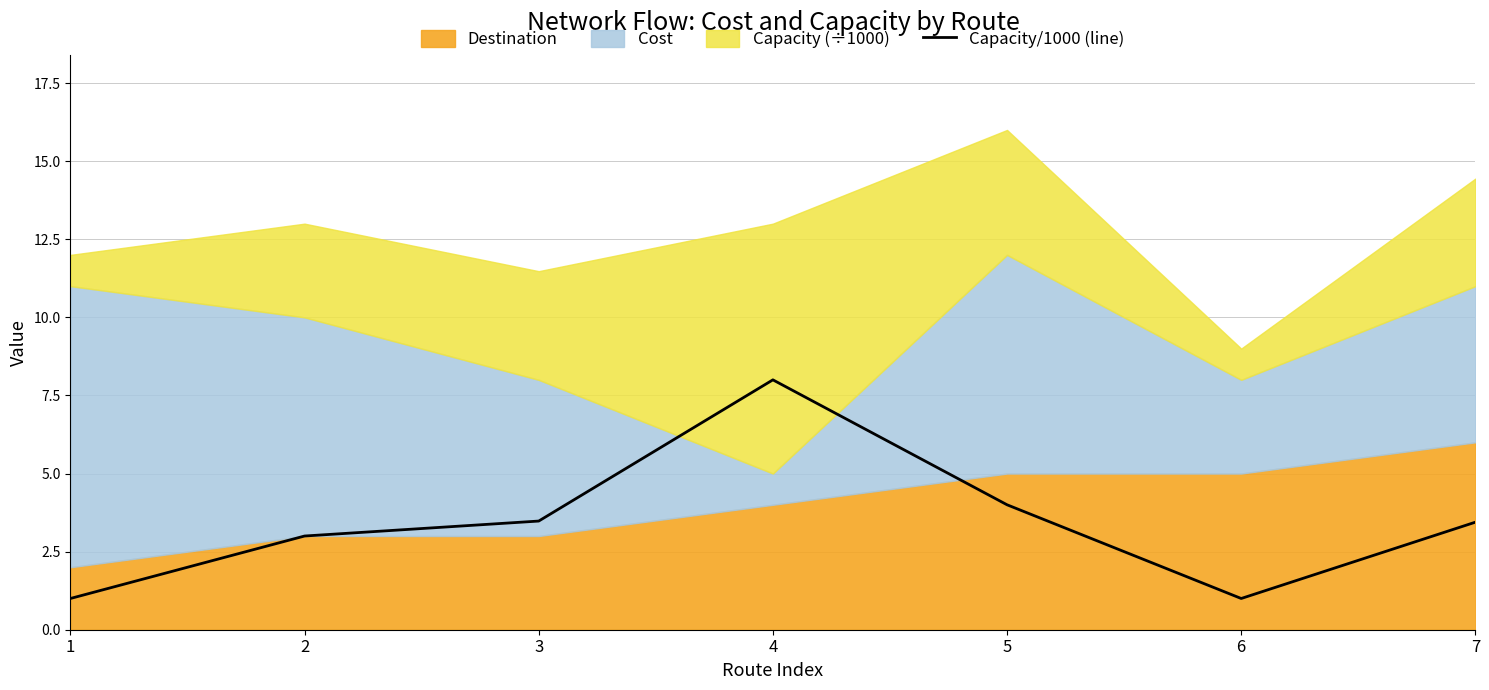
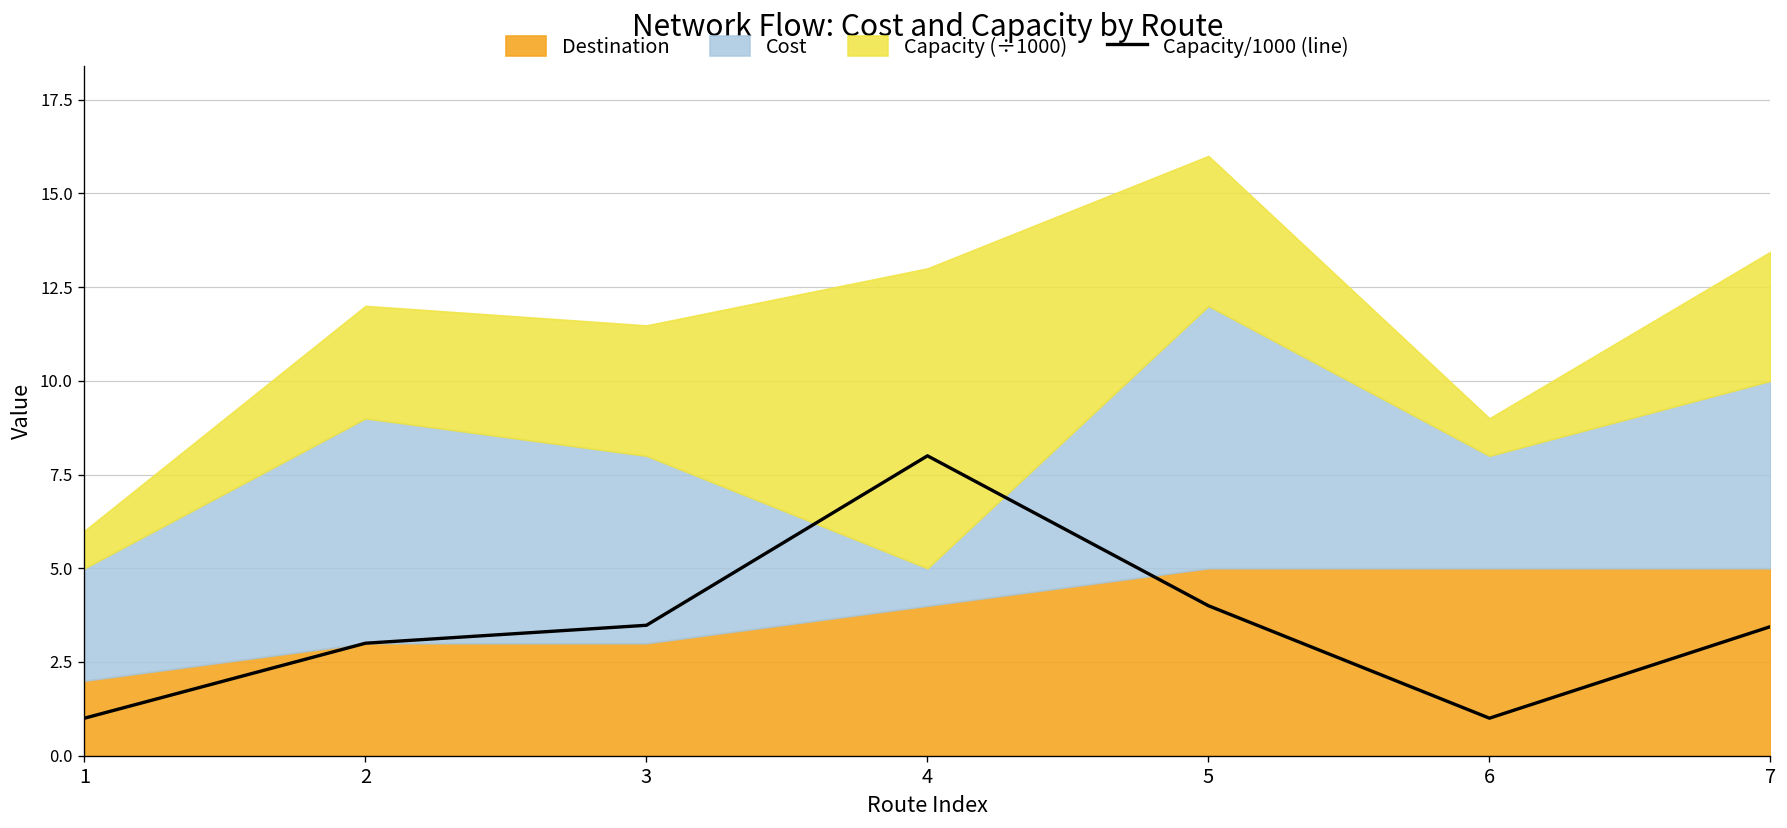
  {
    "Capacity/1000 (line)": {
      "1": 1,
      "3": 3.5,
      "4": 8,
      "5": 4,
      "6": 1,
      "7": 3.4
    },
    "Destination": {
      "1": 2,
      "3": 3,
      "4": 4,
      "5": 5,
      "6": 5,
-     "7": 6
+     "7": 5
    },
    "Cost": {
-     "1": 9,
-     "2": 7,
+     "1": 3,
+     "2": 6,
      "3": 5,
      "4": 1,
      "5": 7,
      "6": 3,
      "7": 5
    },
    "Capacity (÷1000)": {
      "1": 1,
      "2": 3,
      "3": 3.5,
      "4": 8,
      "5": 4,
      "6": 1,
      "7": 3.4
    }
  }
